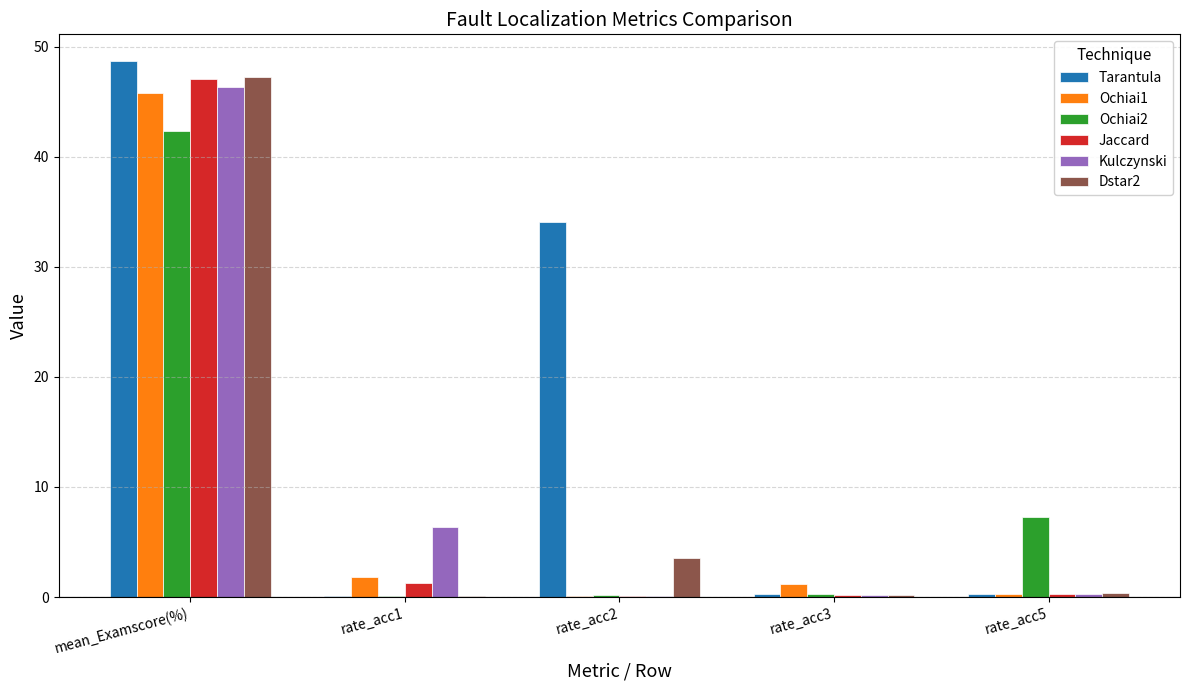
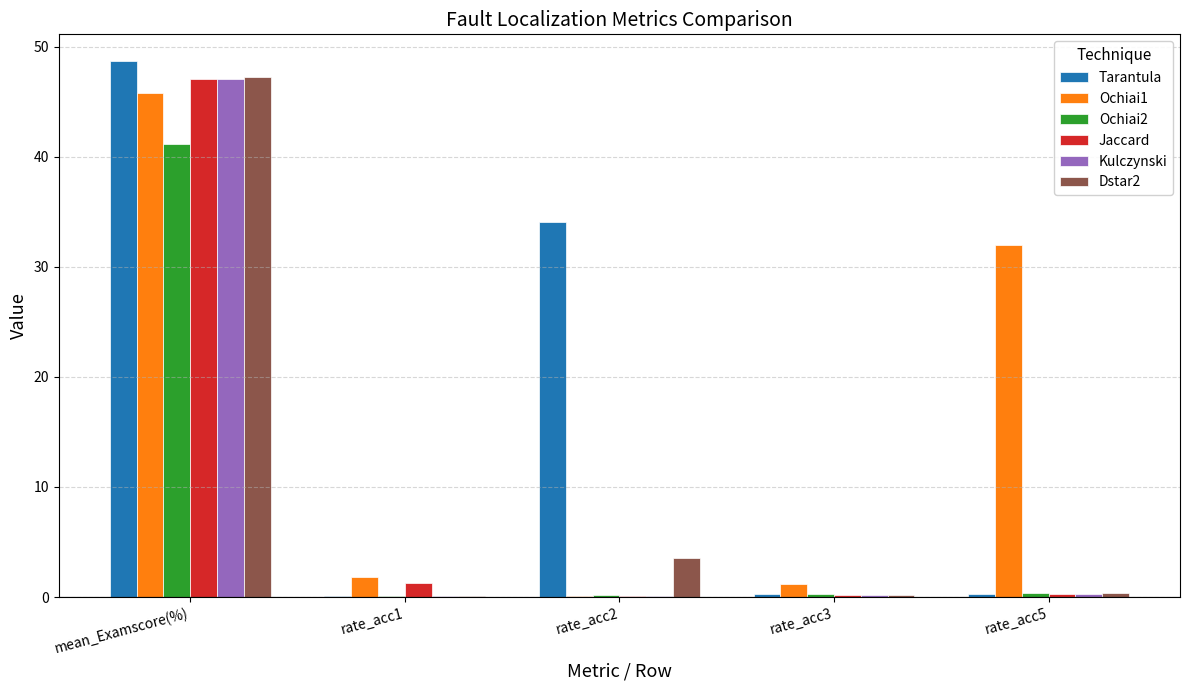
  {
    "Tarantula": {
      "mean_Examscore(%)": 48.7,
      "rate_acc2": 34.1,
      "rate_acc3": 0.3,
      "rate_acc5": 0.3
    },
    "Ochiai1": {
      "mean_Examscore(%)": 45.8,
      "rate_acc1": 1.8,
      "rate_acc3": 1.2,
-     "rate_acc5": 0.3
+     "rate_acc5": 32.0
    },
    "Ochiai2": {
-     "mean_Examscore(%)": 42.3,
+     "mean_Examscore(%)": 41.2,
      "rate_acc3": 0.2,
-     "rate_acc5": 7.3
+     "rate_acc5": 0.4
    },
    "Jaccard": {
      "mean_Examscore(%)": 47.1,
      "rate_acc1": 1.3,
      "rate_acc5": 0.3
    },
    "Kulczynski": {
-     "mean_Examscore(%)": 46.3,
-     "rate_acc1": 6.4,
+     "mean_Examscore(%)": 47.1,
+     "rate_acc1": 0.1,
      "rate_acc5": 0.3
    },
    "Dstar2": {
      "mean_Examscore(%)": 47.3,
      "rate_acc2": 3.5,
      "rate_acc5": 0.3
    }
  }
